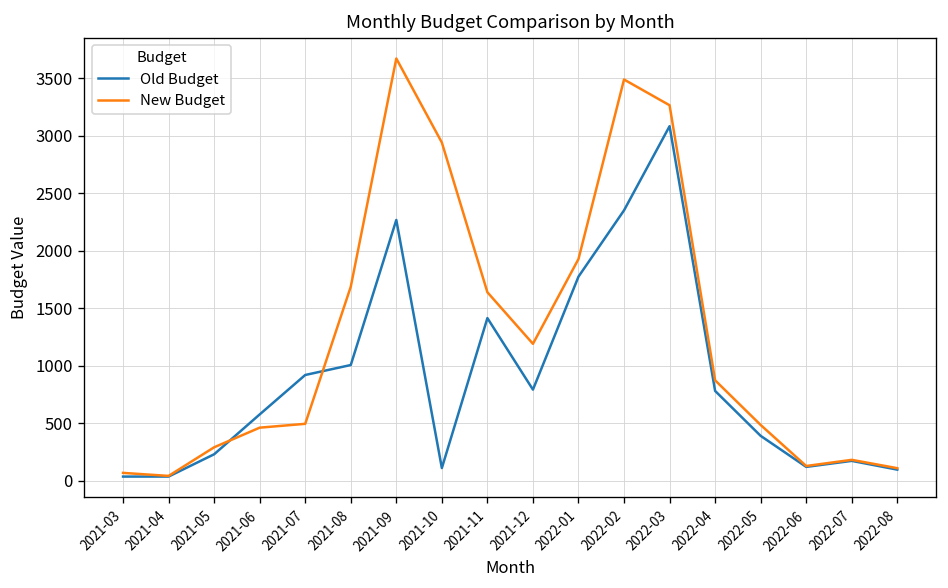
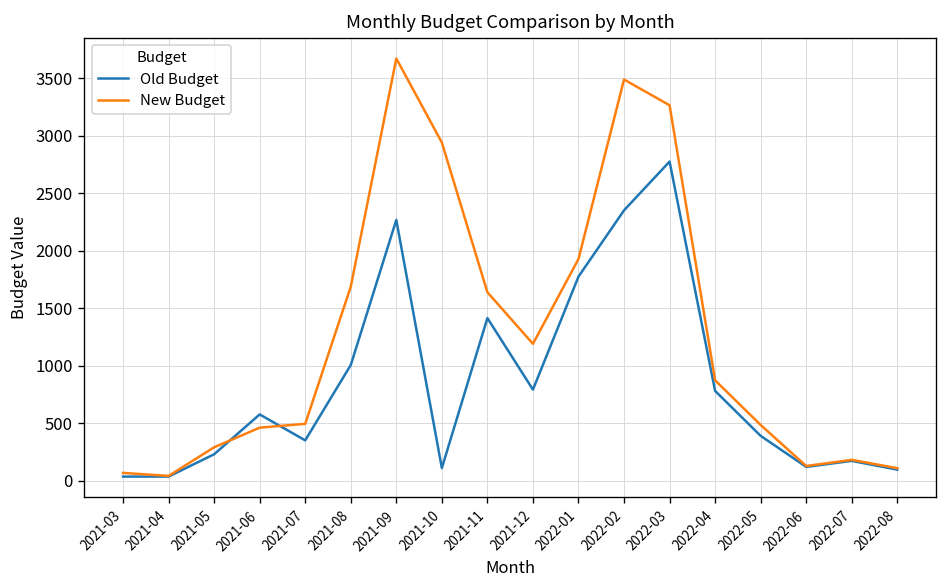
  {
    "Old Budget": {
      "2021-03": 0,
      "2021-05": 200,
      "2021-06": 600,
-     "2021-07": 900,
+     "2021-07": 400,
      "2021-08": 1000,
      "2021-09": 2300,
      "2021-10": 100,
      "2021-11": 1400,
      "2021-12": 800,
      "2022-01": 1800,
      "2022-02": 2400,
-     "2022-03": 3100,
+     "2022-03": 2800,
      "2022-04": 800,
      "2022-05": 400
    },
    "New Budget": {
      "2021-03": 100,
      "2021-05": 300,
      "2021-06": 500,
      "2021-07": 500,
      "2021-08": 1700,
      "2021-09": 3700,
      "2021-10": 2900,
      "2021-11": 1600,
      "2021-12": 1200,
      "2022-01": 1900,
      "2022-02": 3500,
      "2022-03": 3300,
      "2022-04": 900,
      "2022-05": 500
    }
  }
